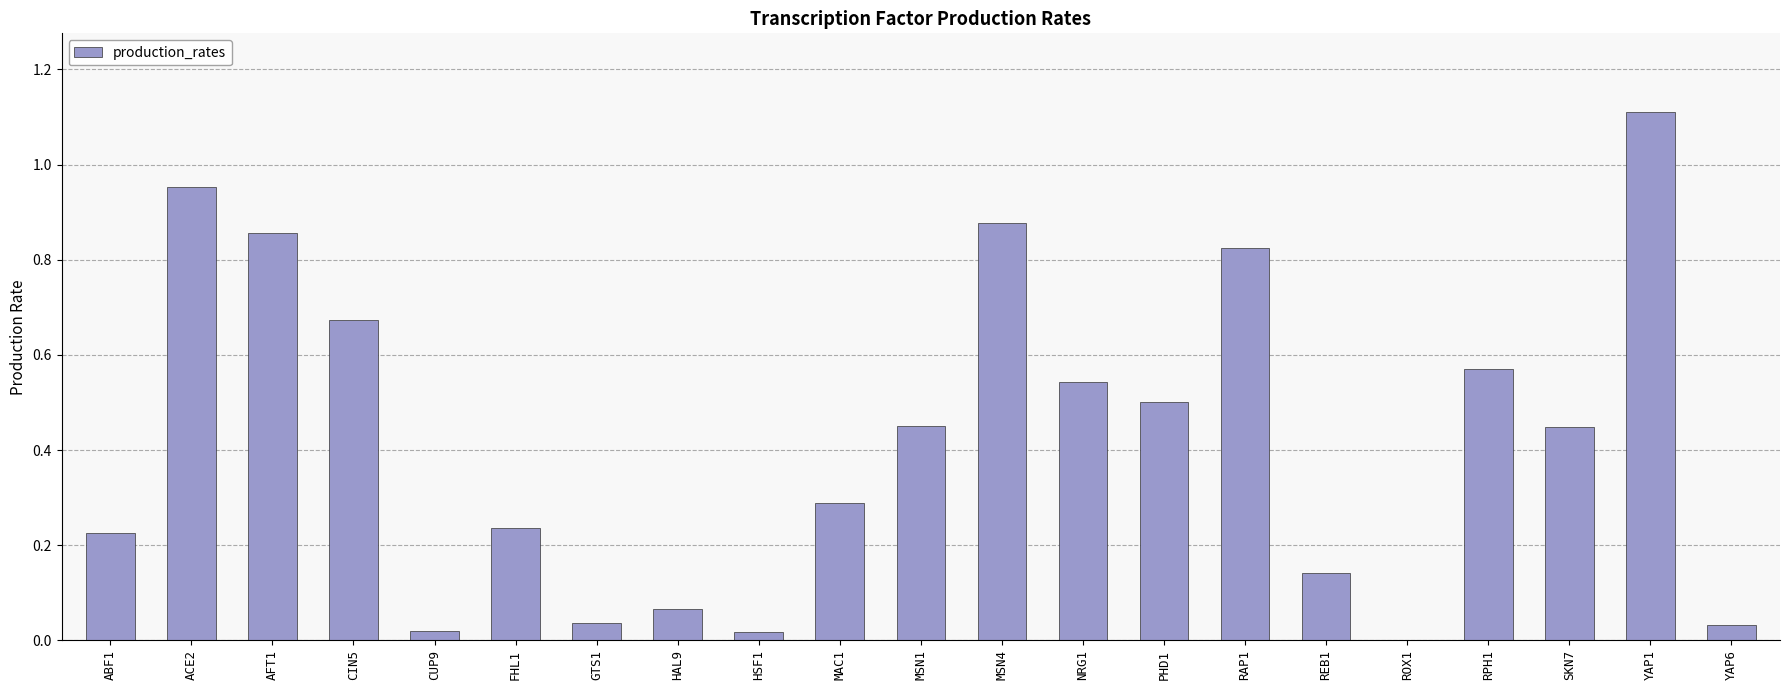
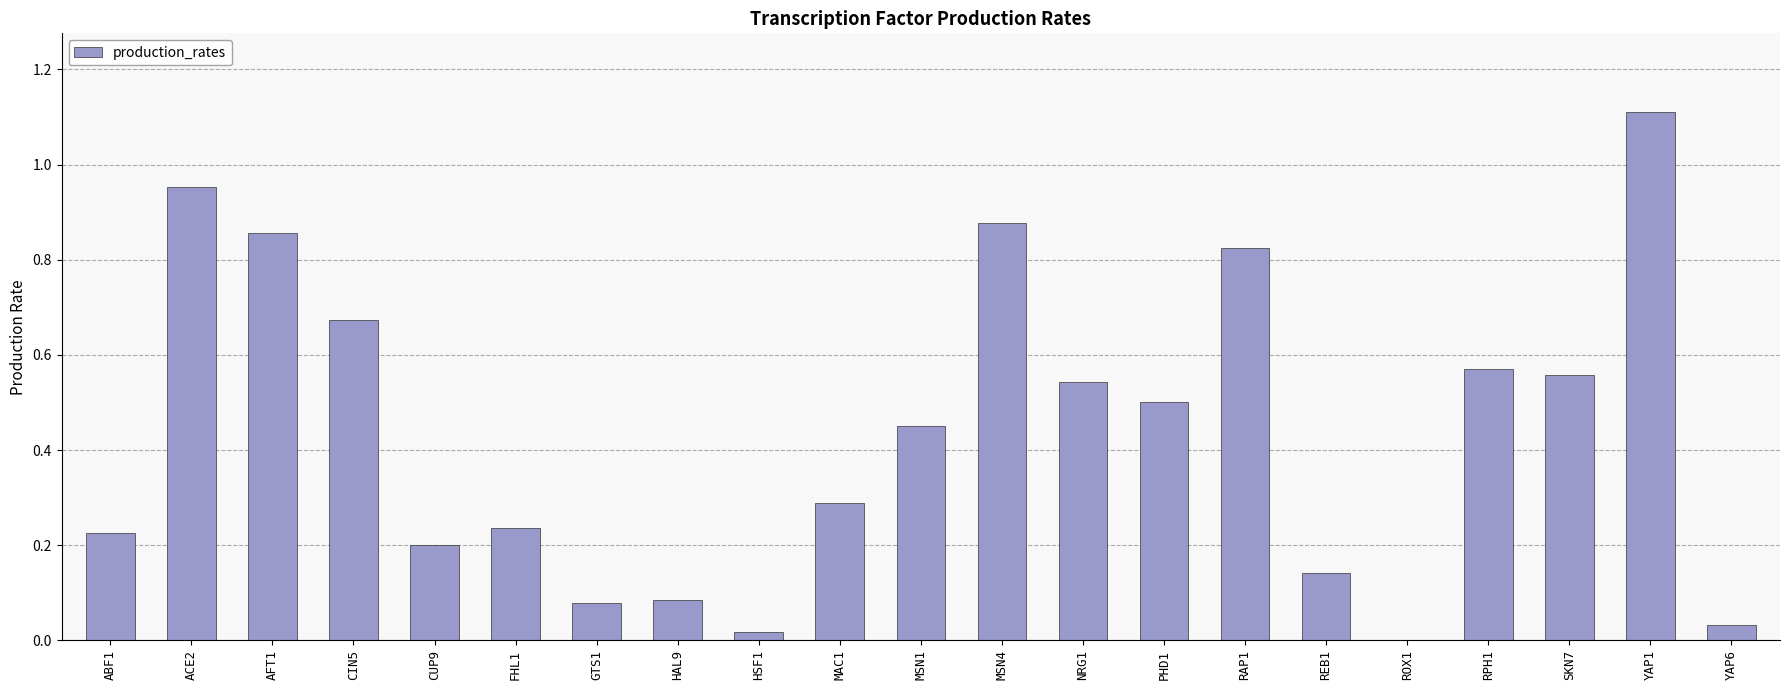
  {
    "ABF1": 0.23,
    "ACE2": 0.95,
    "AFT1": 0.86,
    "CIN5": 0.67,
-   "CUP9": 0.02,
+   "CUP9": 0.20,
    "FHL1": 0.24,
-   "GTS1": 0.04,
-   "HAL9": 0.07,
+   "GTS1": 0.08,
+   "HAL9": 0.08,
    "HSF1": 0.02,
    "MAC1": 0.29,
    "MSN1": 0.45,
    "MSN4": 0.88,
    "NRG1": 0.54,
    "PHD1": 0.50,
    "RAP1": 0.83,
    "REB1": 0.14,
    "ROX1": 0.00,
    "RPH1": 0.57,
-   "SKN7": 0.45,
+   "SKN7": 0.56,
    "YAP1": 1.11,
    "YAP6": 0.03
  }
